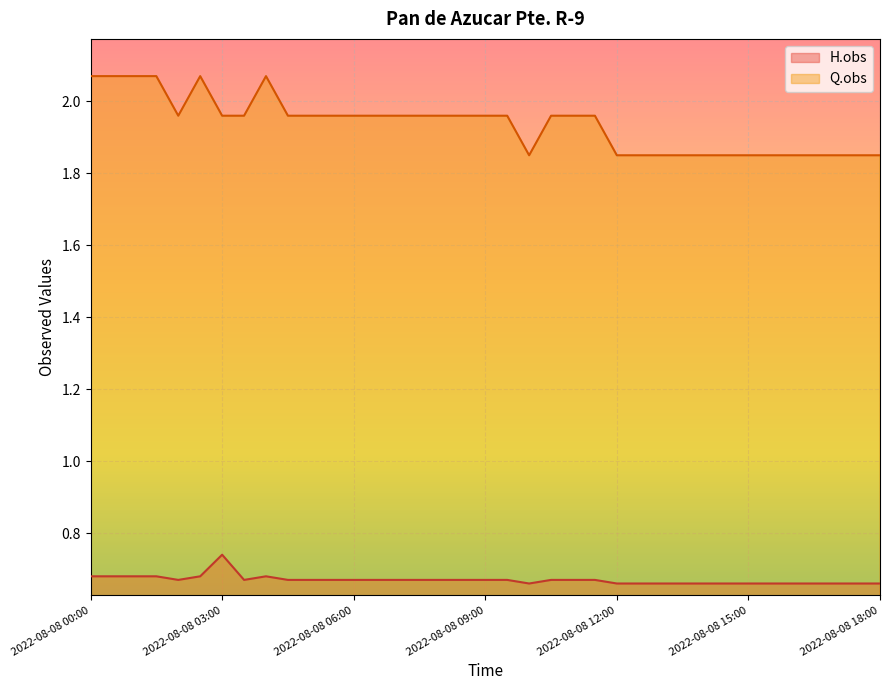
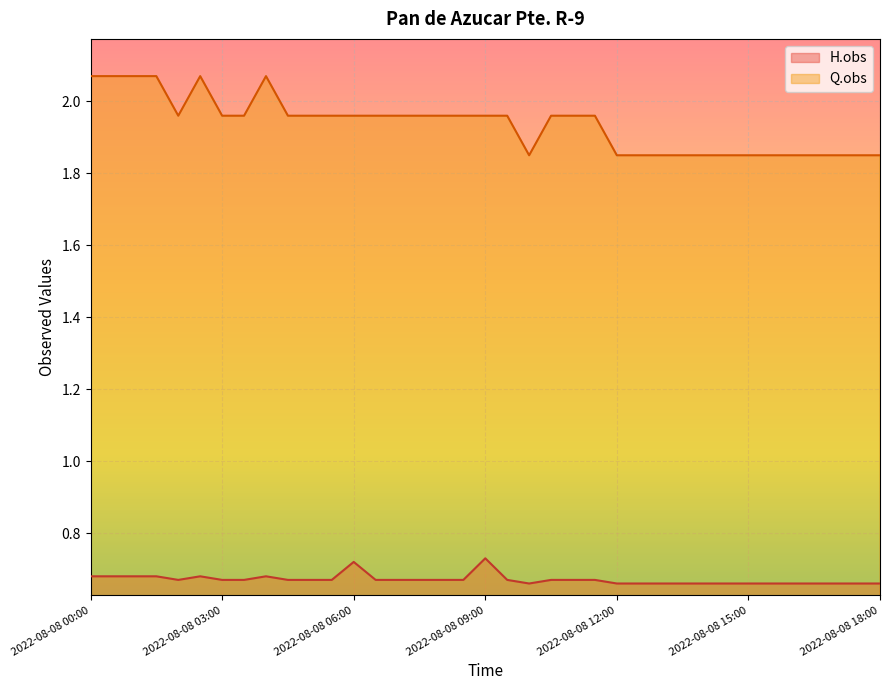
  {
    "H.obs": {
      "2022-08-08 00:00": 0.68,
-     "2022-08-08 03:00": 0.74,
-     "2022-08-08 06:00": 0.67,
-     "2022-08-08 09:00": 0.67,
+     "2022-08-08 03:00": 0.67,
+     "2022-08-08 06:00": 0.72,
+     "2022-08-08 09:00": 0.73,
      "2022-08-08 12:00": 0.66,
      "2022-08-08 15:00": 0.66,
      "2022-08-08 18:00": 0.66
    },
    "Q.obs": {
      "2022-08-08 00:00": 2.07,
      "2022-08-08 03:00": 1.96,
      "2022-08-08 06:00": 1.96,
      "2022-08-08 09:00": 1.96,
      "2022-08-08 12:00": 1.85,
      "2022-08-08 15:00": 1.85,
      "2022-08-08 18:00": 1.85
    }
  }
